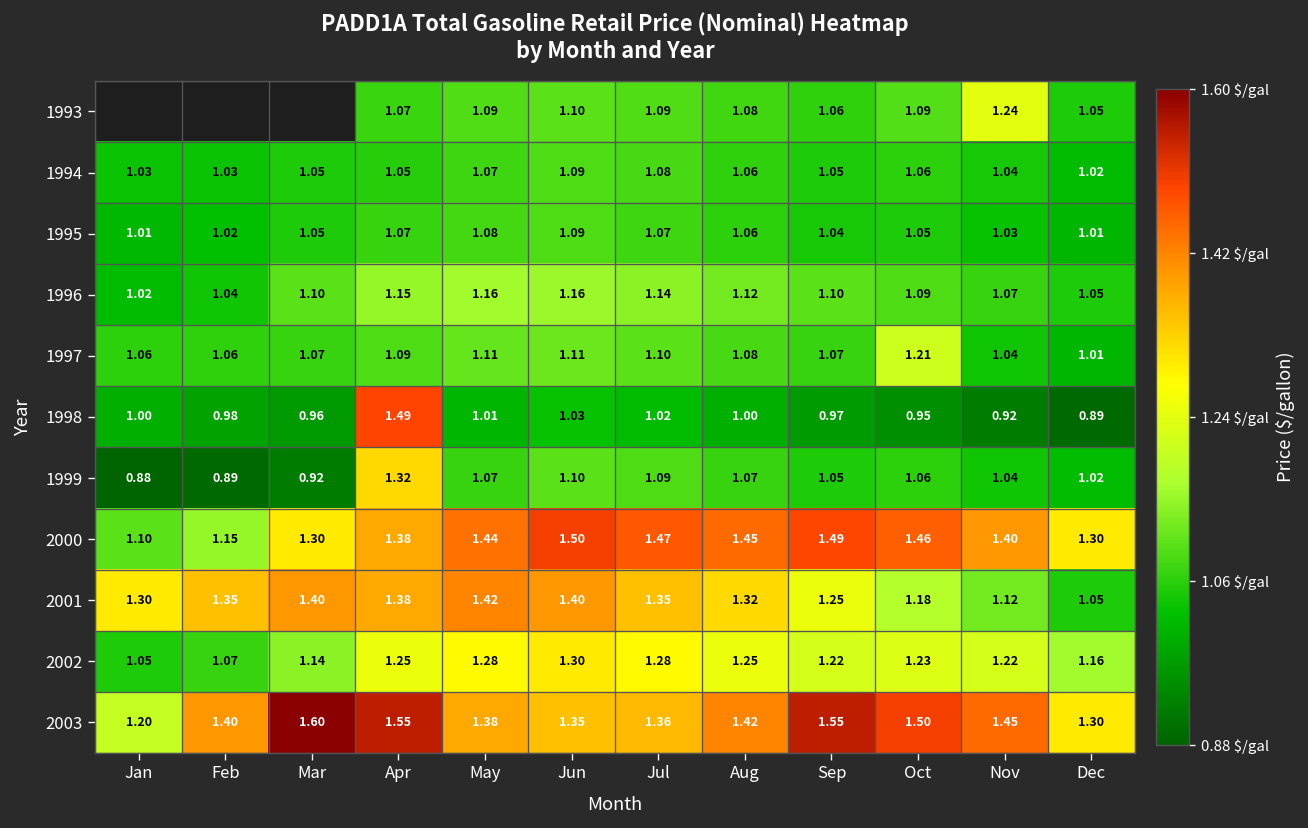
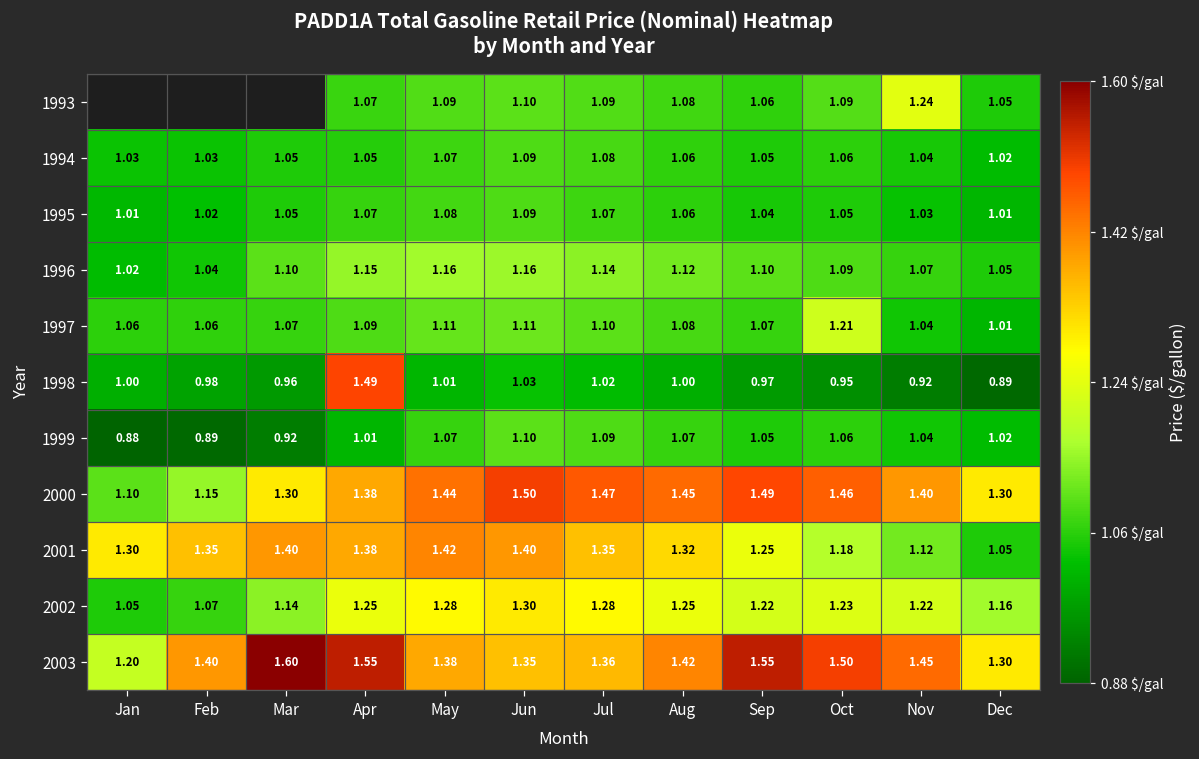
  {
    "1993": {
      "Apr": 1.07,
      "May": 1.09,
      "Jun": 1.10,
      "Jul": 1.09,
      "Aug": 1.08,
      "Sep": 1.06,
      "Oct": 1.09,
      "Nov": 1.24,
      "Dec": 1.05
    },
    "1994": {
      "Jan": 1.03,
      "Feb": 1.03,
      "Mar": 1.05,
      "Apr": 1.05,
      "May": 1.07,
      "Jun": 1.09,
      "Jul": 1.08,
      "Aug": 1.06,
      "Sep": 1.05,
      "Oct": 1.06,
      "Nov": 1.04,
      "Dec": 1.02
    },
    "1995": {
      "Jan": 1.01,
      "Feb": 1.02,
      "Mar": 1.05,
      "Apr": 1.07,
      "May": 1.08,
      "Jun": 1.09,
      "Jul": 1.07,
      "Aug": 1.06,
      "Sep": 1.04,
      "Oct": 1.05,
      "Nov": 1.03,
      "Dec": 1.01
    },
    "1996": {
      "Jan": 1.02,
      "Feb": 1.04,
      "Mar": 1.10,
      "Apr": 1.15,
      "May": 1.16,
      "Jun": 1.16,
      "Jul": 1.14,
      "Aug": 1.12,
      "Sep": 1.10,
      "Oct": 1.09,
      "Nov": 1.07,
      "Dec": 1.05
    },
    "1997": {
      "Jan": 1.06,
      "Feb": 1.06,
      "Mar": 1.07,
      "Apr": 1.09,
      "May": 1.11,
      "Jun": 1.11,
      "Jul": 1.10,
      "Aug": 1.08,
      "Sep": 1.07,
      "Oct": 1.21,
      "Nov": 1.04,
      "Dec": 1.01
    },
    "1998": {
      "Jan": 1.00,
      "Feb": 0.98,
      "Mar": 0.96,
      "Apr": 1.49,
      "May": 1.01,
      "Jun": 1.03,
      "Jul": 1.02,
      "Aug": 1.00,
      "Sep": 0.97,
      "Oct": 0.95,
      "Nov": 0.92,
      "Dec": 0.89
    },
    "1999": {
      "Jan": 0.88,
      "Feb": 0.89,
      "Mar": 0.92,
-     "Apr": 1.32,
+     "Apr": 1.01,
      "May": 1.07,
      "Jun": 1.10,
      "Jul": 1.09,
      "Aug": 1.07,
      "Sep": 1.05,
      "Oct": 1.06,
      "Nov": 1.04,
      "Dec": 1.02
    },
    "2000": {
      "Jan": 1.10,
      "Feb": 1.15,
      "Mar": 1.30,
      "Apr": 1.38,
      "May": 1.44,
      "Jun": 1.50,
      "Jul": 1.47,
      "Aug": 1.45,
      "Sep": 1.49,
      "Oct": 1.46,
      "Nov": 1.40,
      "Dec": 1.30
    },
    "2001": {
      "Jan": 1.30,
      "Feb": 1.35,
      "Mar": 1.40,
      "Apr": 1.38,
      "May": 1.42,
      "Jun": 1.40,
      "Jul": 1.35,
      "Aug": 1.32,
      "Sep": 1.25,
      "Oct": 1.18,
      "Nov": 1.12,
      "Dec": 1.05
    },
    "2002": {
      "Jan": 1.05,
      "Feb": 1.07,
      "Mar": 1.14,
      "Apr": 1.25,
      "May": 1.28,
      "Jun": 1.30,
      "Jul": 1.28,
      "Aug": 1.25,
      "Sep": 1.22,
      "Oct": 1.23,
      "Nov": 1.22,
      "Dec": 1.16
    },
    "2003": {
      "Jan": 1.20,
      "Feb": 1.40,
      "Mar": 1.60,
      "Apr": 1.55,
      "May": 1.38,
      "Jun": 1.35,
      "Jul": 1.36,
      "Aug": 1.42,
      "Sep": 1.55,
      "Oct": 1.50,
      "Nov": 1.45,
      "Dec": 1.30
    }
  }
